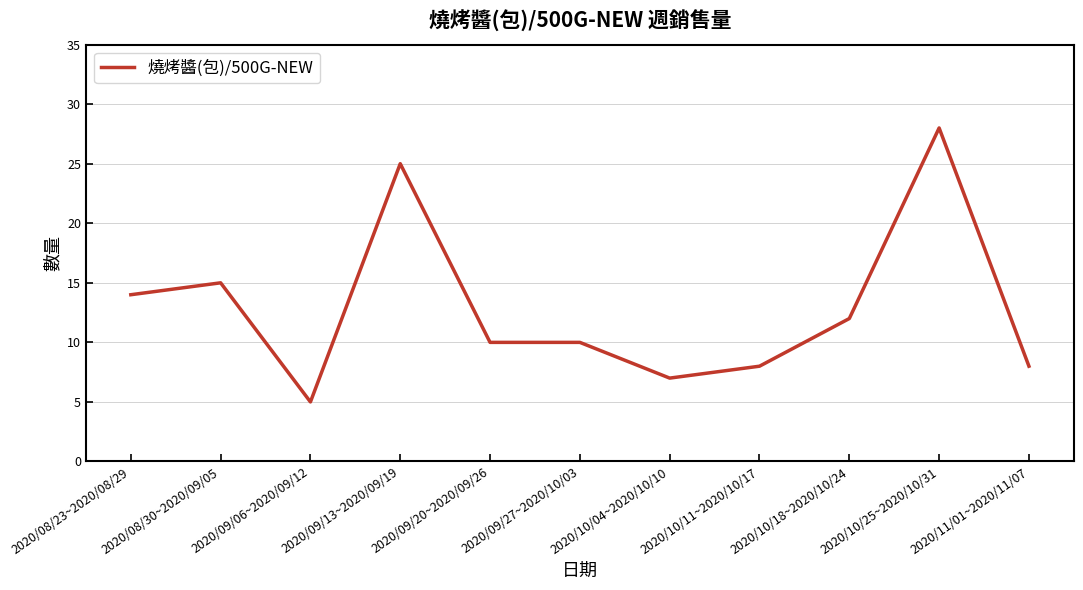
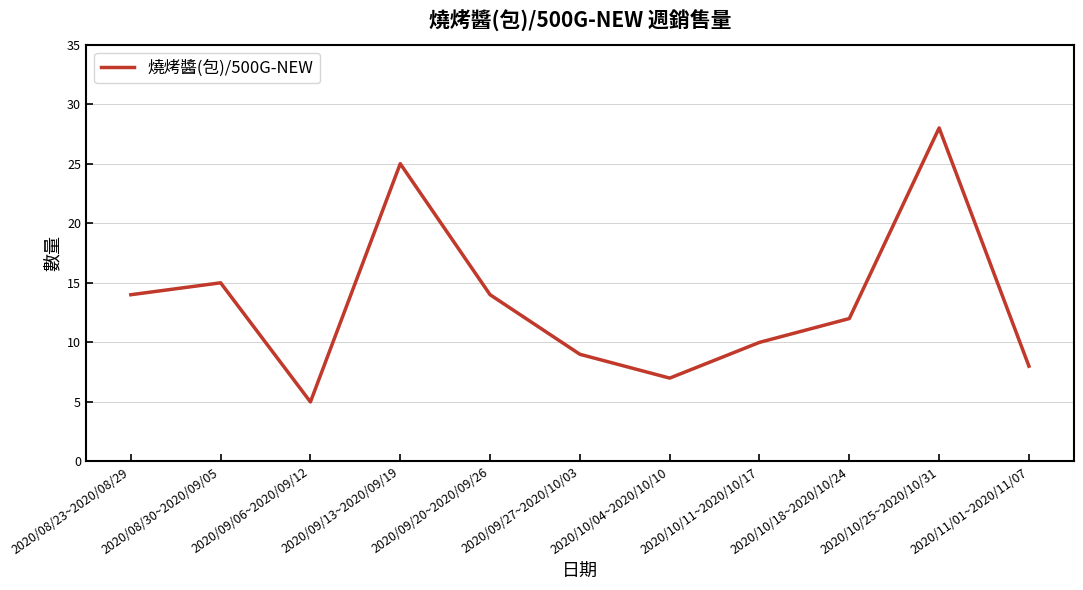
  {
    "2020/08/23~2020/08/29": 14,
    "2020/08/30~2020/09/05": 15,
    "2020/09/06~2020/09/12": 5,
    "2020/09/13~2020/09/19": 25,
-   "2020/09/20~2020/09/26": 10,
-   "2020/09/27~2020/10/03": 10,
+   "2020/09/20~2020/09/26": 14,
+   "2020/09/27~2020/10/03": 9,
    "2020/10/04~2020/10/10": 7,
-   "2020/10/11~2020/10/17": 8,
+   "2020/10/11~2020/10/17": 10,
    "2020/10/18~2020/10/24": 12,
    "2020/10/25~2020/10/31": 28,
    "2020/11/01~2020/11/07": 8
  }
